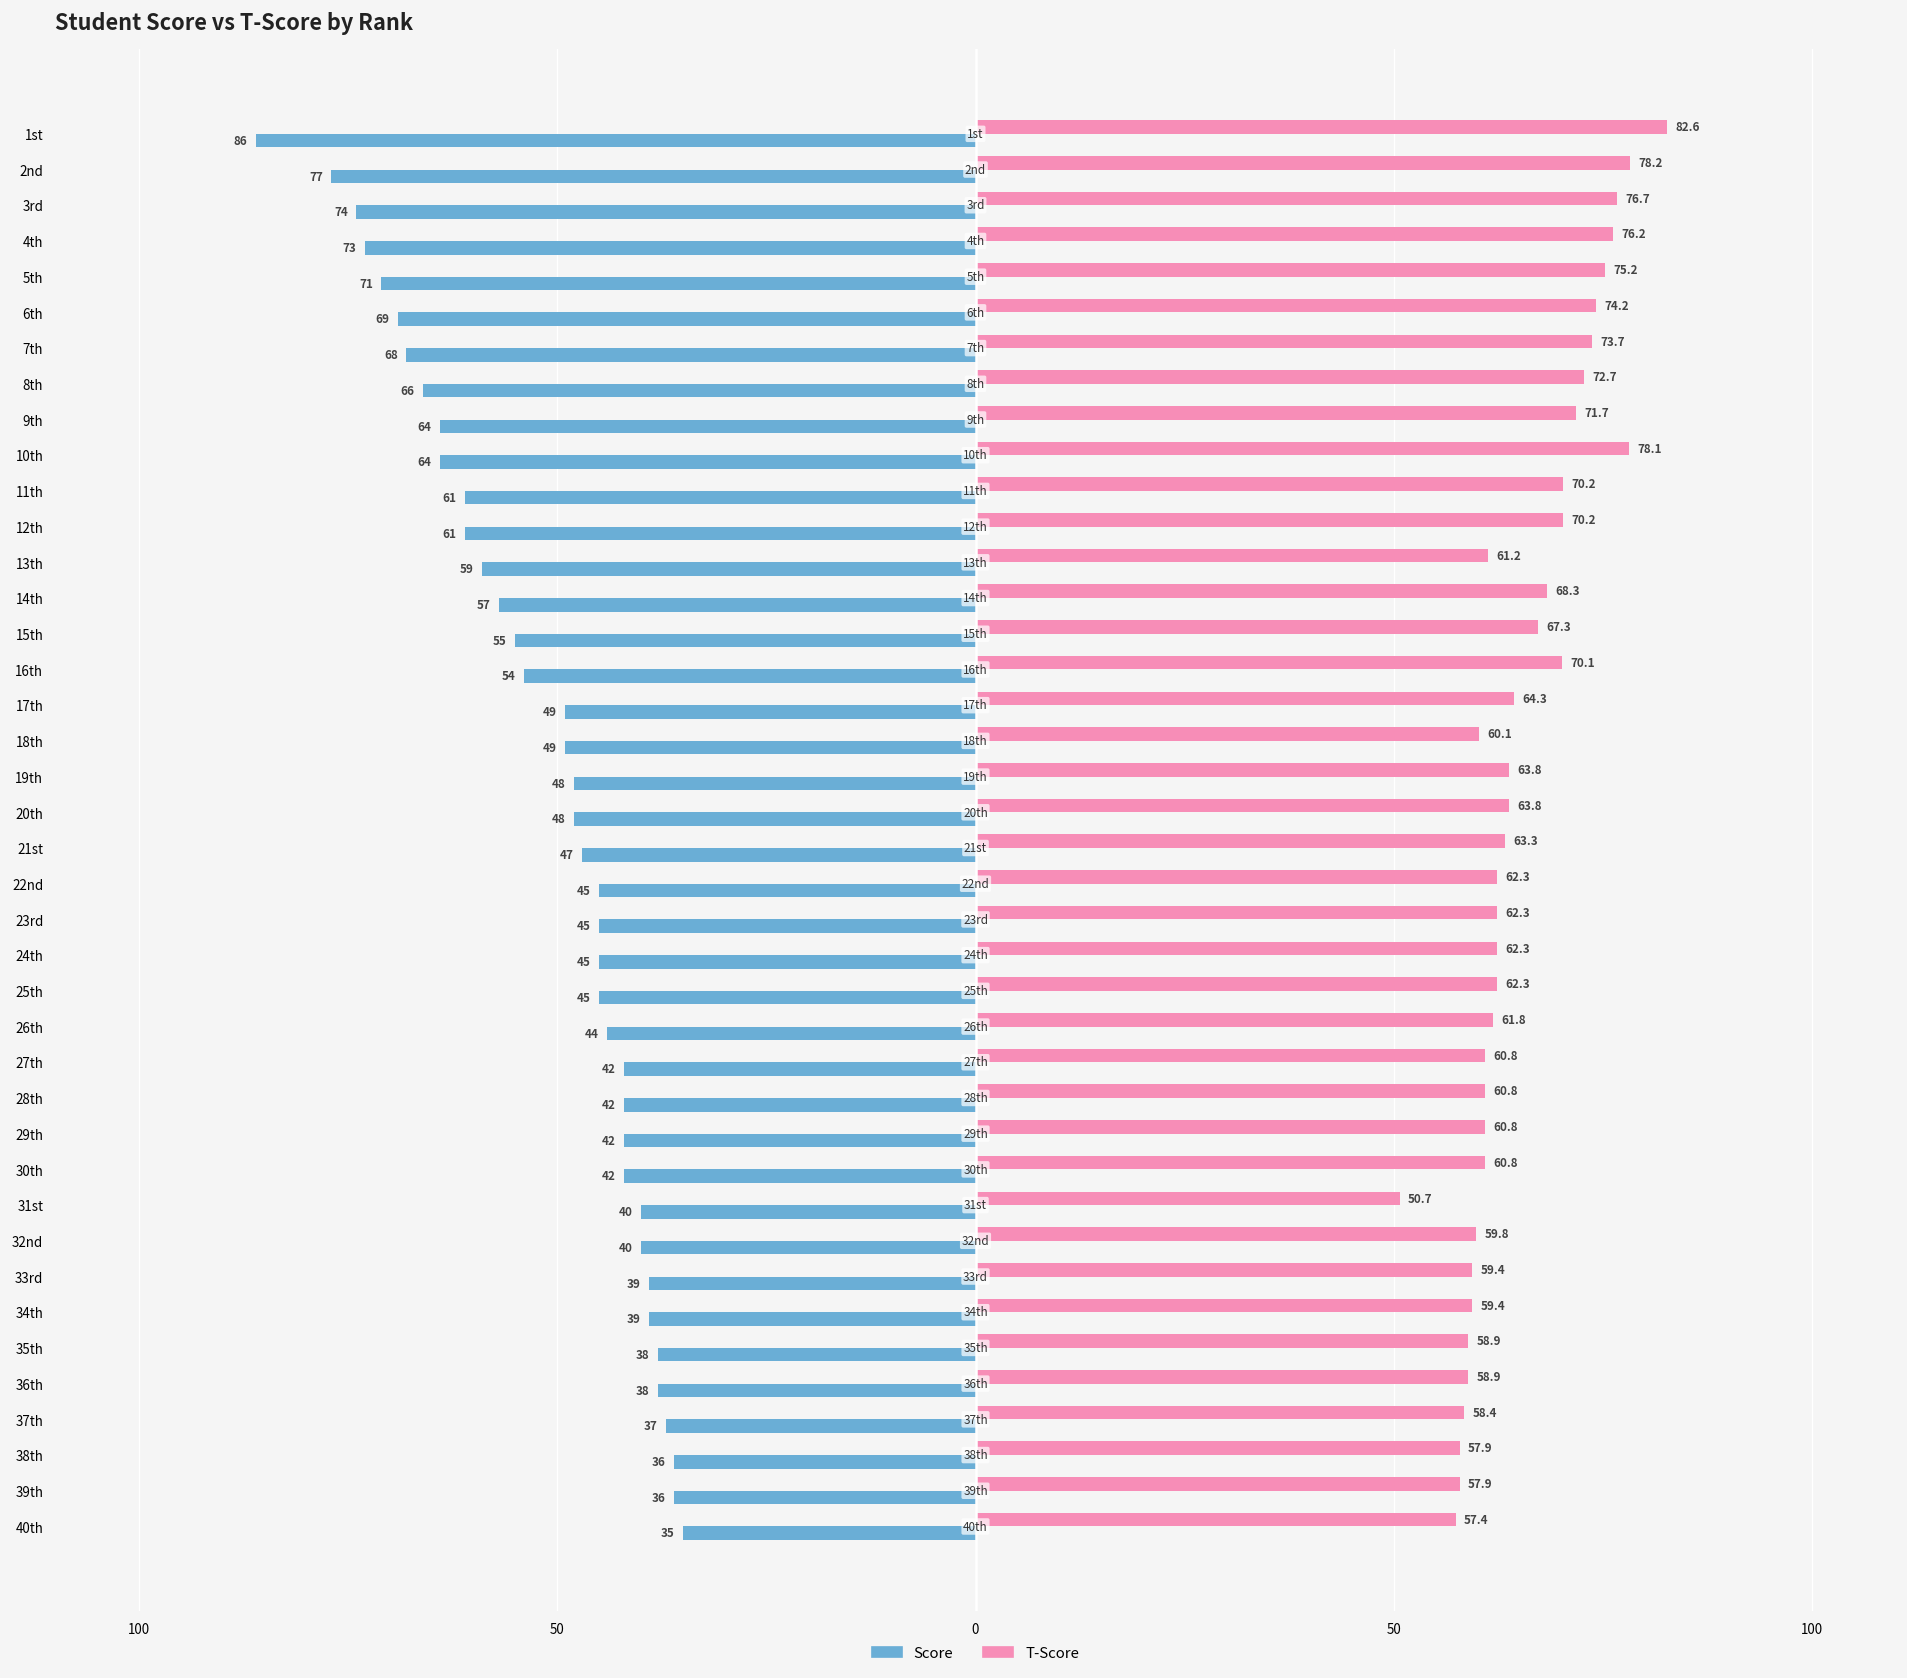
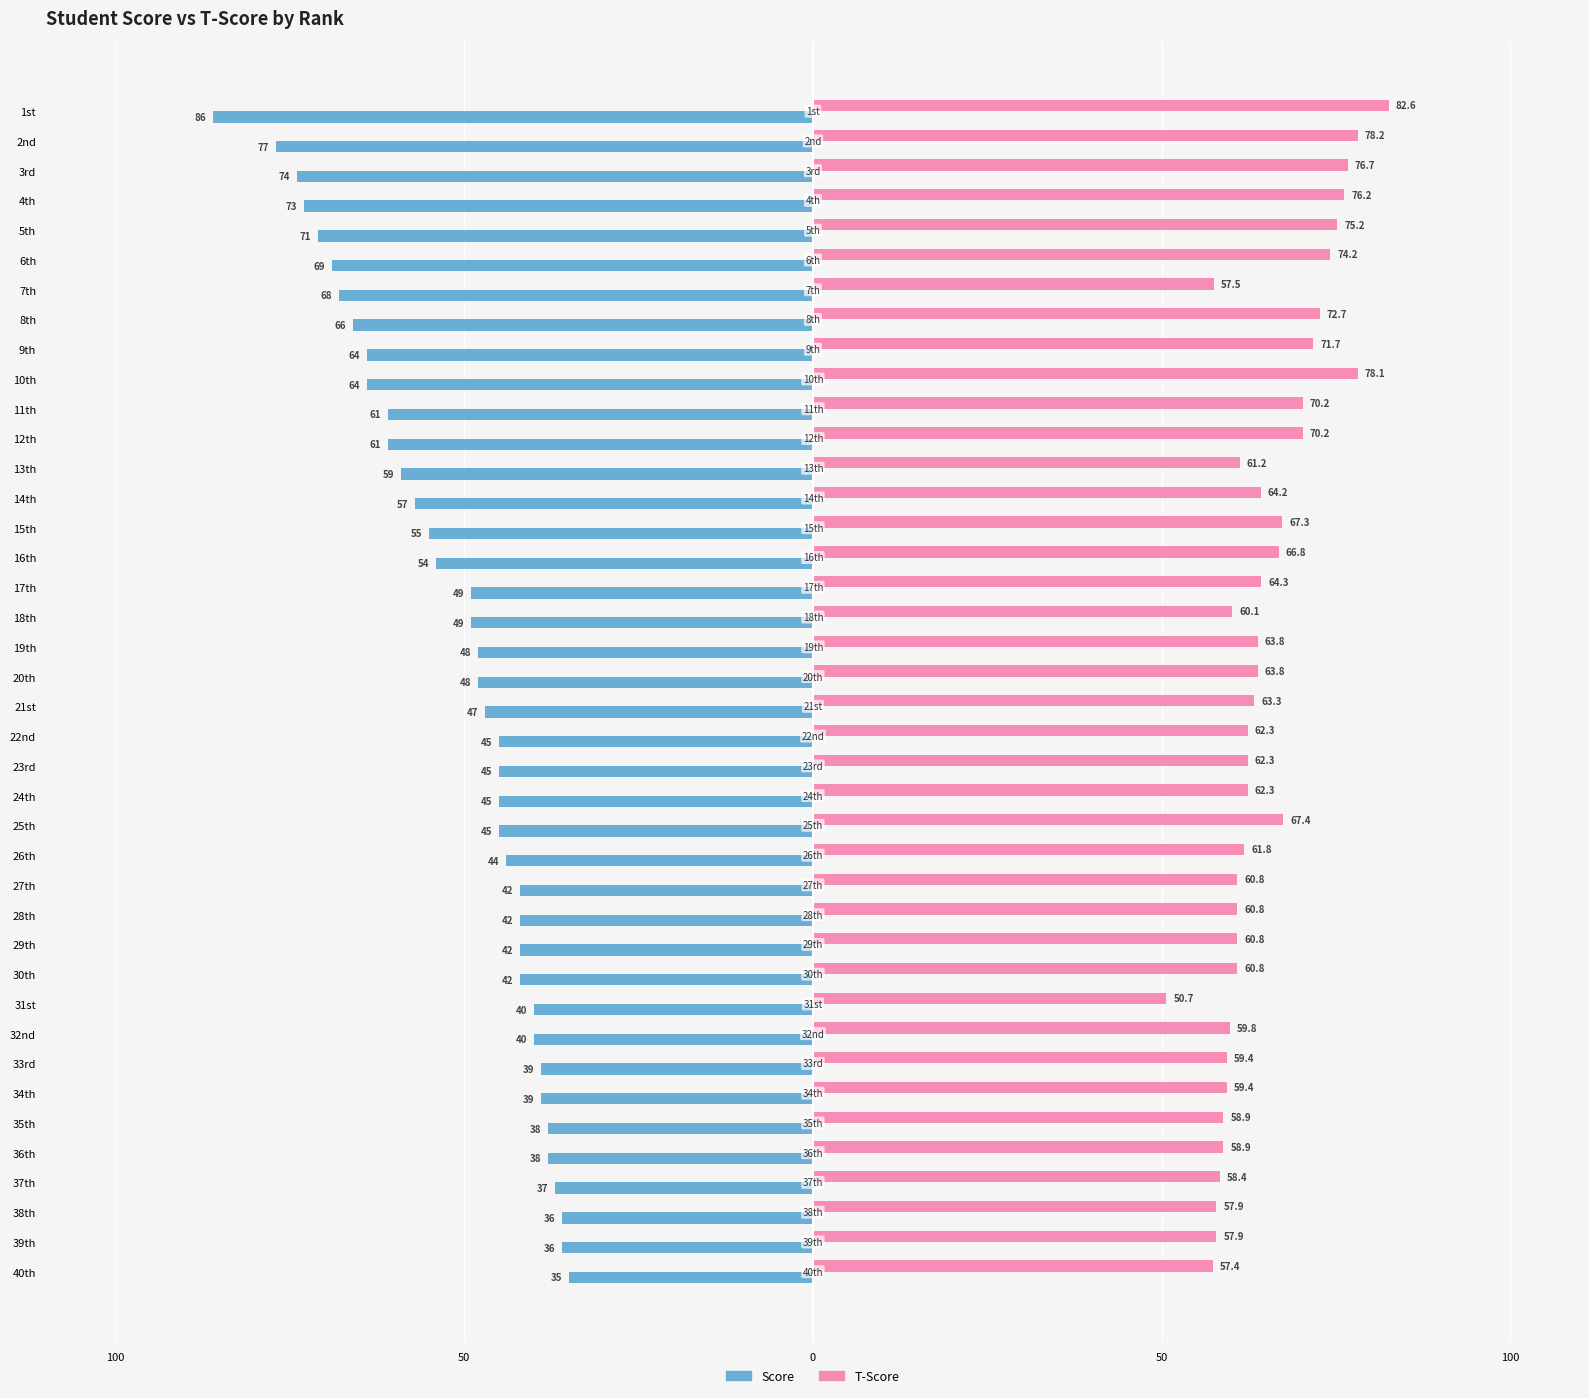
  {
    "T-Score": {
      "1st": 82.6,
      "2nd": 78.2,
      "3rd": 76.7,
      "4th": 76.2,
      "5th": 75.2,
      "6th": 74.2,
-     "7th": 73.7,
+     "7th": 57.5,
      "8th": 72.7,
      "9th": 71.7,
      "10th": 78.1,
      "11th": 70.2,
      "12th": 70.2,
      "13th": 61.2,
-     "14th": 68.3,
+     "14th": 64.2,
      "15th": 67.3,
-     "16th": 70.1,
+     "16th": 66.8,
      "17th": 64.3,
      "18th": 60.1,
      "19th": 63.8,
      "20th": 63.8,
      "21st": 63.3,
      "22nd": 62.3,
      "23rd": 62.3,
      "24th": 62.3,
-     "25th": 62.3,
+     "25th": 67.4,
      "26th": 61.8,
      "27th": 60.8,
      "28th": 60.8,
      "29th": 60.8,
      "30th": 60.8,
      "31st": 50.7,
      "32nd": 59.8,
      "33rd": 59.4,
      "34th": 59.4,
      "35th": 58.9,
      "36th": 58.9,
      "37th": 58.4,
      "38th": 57.9,
      "39th": 57.9,
      "40th": 57.4
    }
  }
